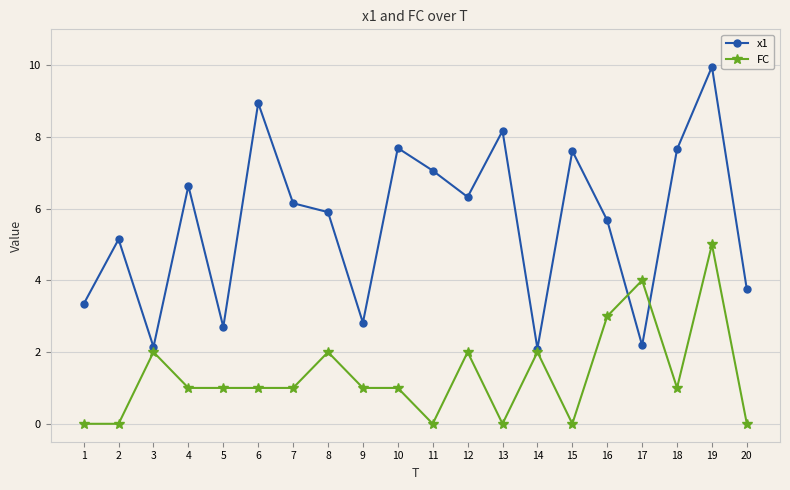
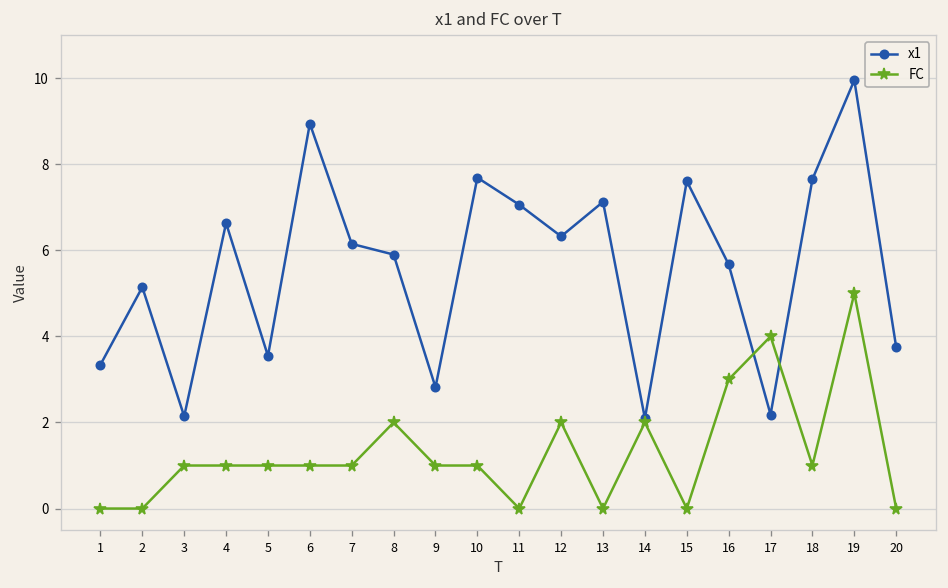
  {
    "x1": {
      "1": 3.3,
      "2": 5.1,
      "3": 2.1,
      "4": 6.6,
-     "5": 2.7,
+     "5": 3.5,
      "6": 8.9,
      "7": 6.2,
      "8": 5.9,
      "9": 2.8,
      "10": 7.7,
      "11": 7.1,
      "12": 6.3,
-     "13": 8.2,
+     "13": 7.1,
      "14": 2.1,
      "15": 7.6,
      "16": 5.7,
      "17": 2.2,
      "18": 7.7,
      "19": 10.0,
      "20": 3.7
    },
    "FC": {
      "1": 0,
      "2": 0,
-     "3": 2,
+     "3": 1,
      "4": 1,
      "5": 1,
      "6": 1,
      "7": 1,
      "8": 2,
      "9": 1,
      "10": 1,
      "11": 0,
      "12": 2,
      "13": 0,
      "14": 2,
      "15": 0,
      "16": 3,
      "17": 4,
      "18": 1,
      "19": 5,
      "20": 0
    }
  }
